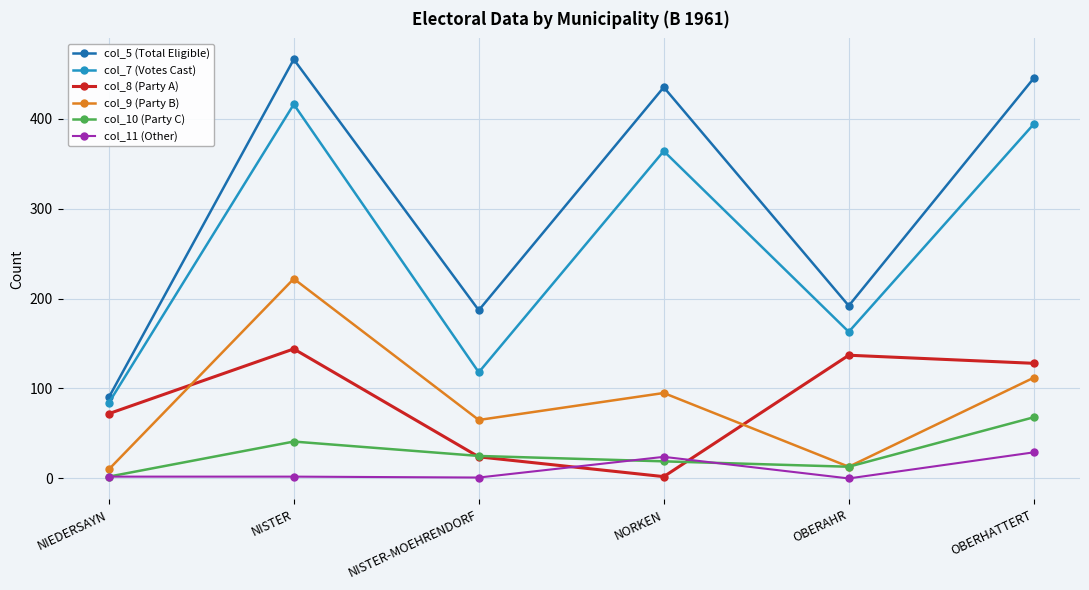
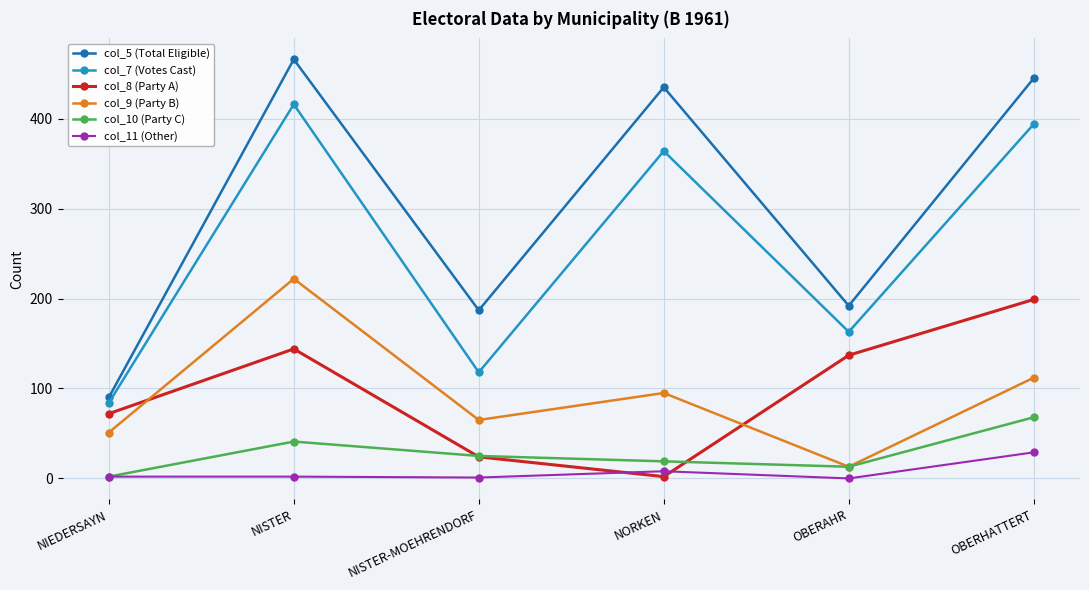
  {
    "col_8 (Party A)": {
      "NIEDERSAYN": 70,
      "NISTER": 140,
      "NORKEN": 0,
      "OBERAHR": 140,
-     "OBERHATTERT": 130
+     "OBERHATTERT": 200
    },
    "col_9 (Party B)": {
-     "NIEDERSAYN": 10,
+     "NIEDERSAYN": 50,
      "NISTER": 220,
      "NISTER-MOEHRENDORF": 70,
      "NORKEN": 100,
      "OBERHATTERT": 110
    },
    "col_10 (Party C)": {
      "NISTER": 40,
      "NORKEN": 20,
      "OBERHATTERT": 70
    },
    "col_11 (Other)": {
      "NISTER": 0,
      "NISTER-MOEHRENDORF": 0,
-     "NORKEN": 20,
+     "NORKEN": 10,
      "OBERAHR": 0,
      "OBERHATTERT": 30
    }
  }
